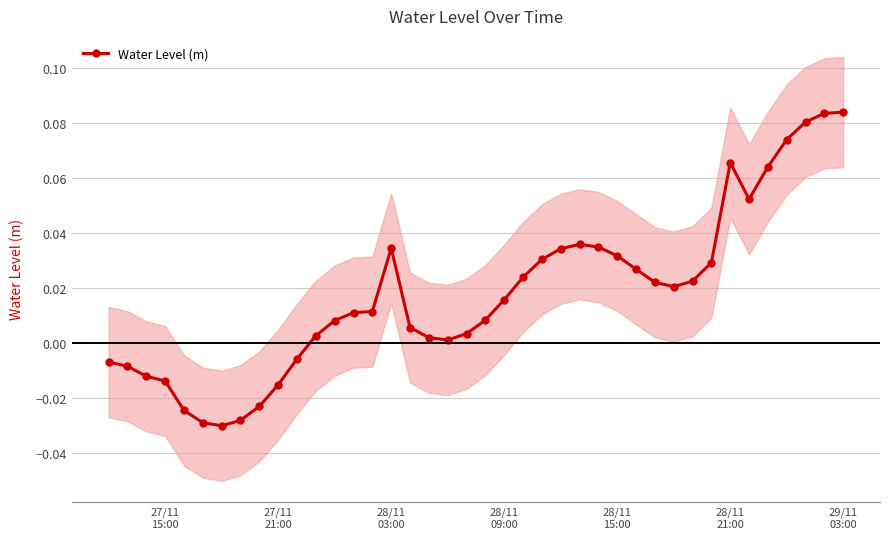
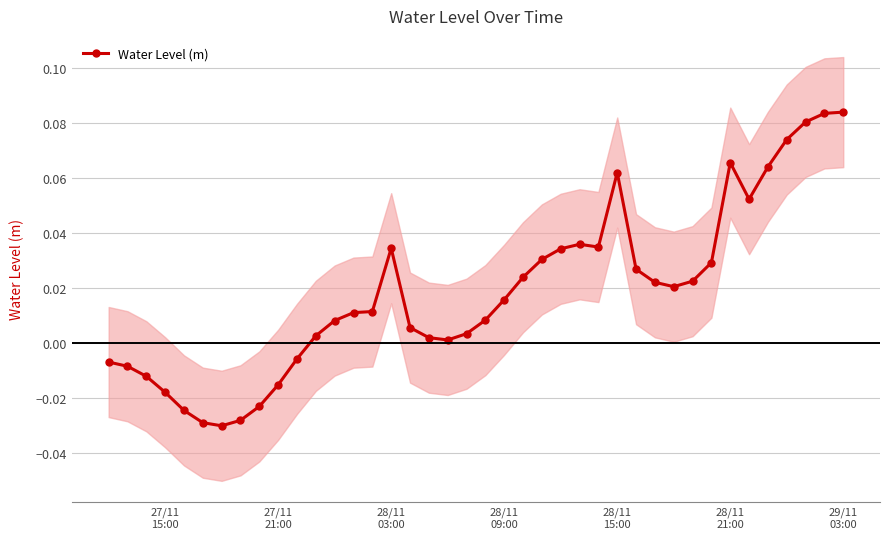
  {
    "Water Level (m)": {
-     "27/11 15:00": -0.014,
+     "27/11 15:00": -0.018,
      "27/11 21:00": -0.015,
      "28/11 03:00": 0.034,
      "28/11 09:00": 0.016,
-     "28/11 15:00": 0.032,
+     "28/11 15:00": 0.062,
      "28/11 21:00": 0.066,
      "29/11 03:00": 0.084
    }
  }
